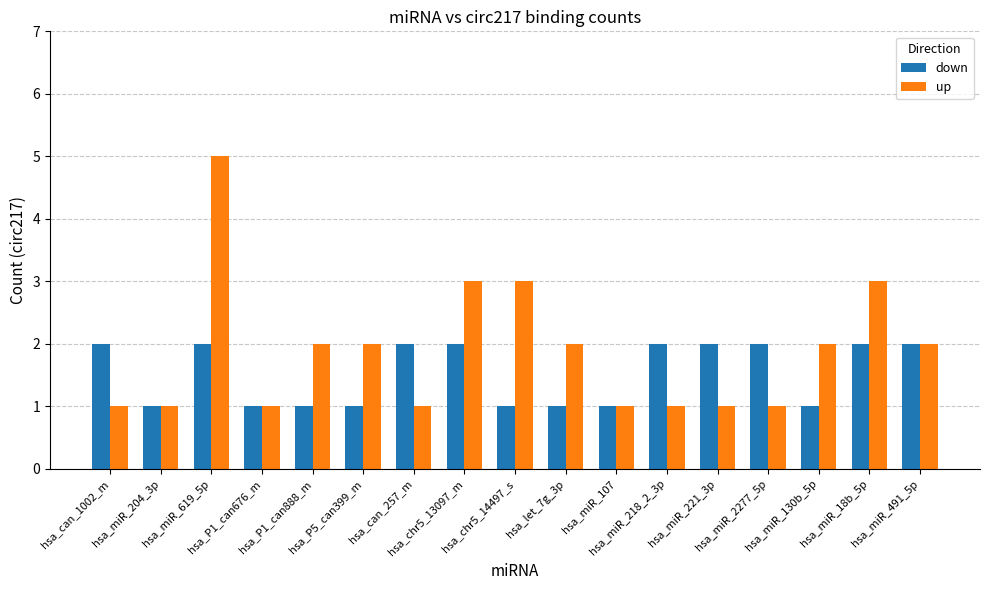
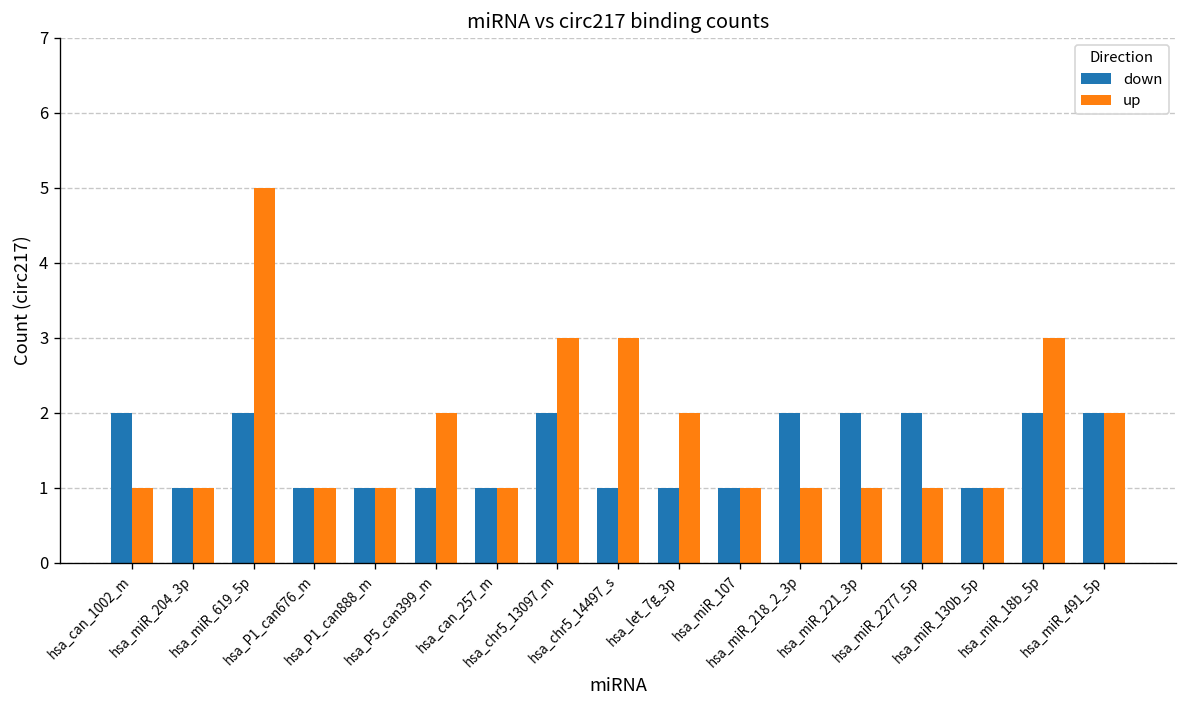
  {
    "down": {
      "hsa_can_1002_m": 2,
      "hsa_miR_204_3p": 1,
      "hsa_miR_619_5p": 2,
      "hsa_P1_can676_m": 1,
      "hsa_P1_can888_m": 1,
      "hsa_P5_can399_m": 1,
-     "hsa_can_257_m": 2,
+     "hsa_can_257_m": 1,
      "hsa_chr5_13097_m": 2,
      "hsa_chr5_14497_s": 1,
      "hsa_let_7g_3p": 1,
      "hsa_miR_107": 1,
      "hsa_miR_218_2_3p": 2,
      "hsa_miR_221_3p": 2,
      "hsa_miR_2277_5p": 2,
      "hsa_miR_130b_5p": 1,
      "hsa_miR_18b_5p": 2,
      "hsa_miR_491_5p": 2
    },
    "up": {
      "hsa_can_1002_m": 1,
      "hsa_miR_204_3p": 1,
      "hsa_miR_619_5p": 5,
      "hsa_P1_can676_m": 1,
-     "hsa_P1_can888_m": 2,
+     "hsa_P1_can888_m": 1,
      "hsa_P5_can399_m": 2,
      "hsa_can_257_m": 1,
      "hsa_chr5_13097_m": 3,
      "hsa_chr5_14497_s": 3,
      "hsa_let_7g_3p": 2,
      "hsa_miR_107": 1,
      "hsa_miR_218_2_3p": 1,
      "hsa_miR_221_3p": 1,
      "hsa_miR_2277_5p": 1,
-     "hsa_miR_130b_5p": 2,
+     "hsa_miR_130b_5p": 1,
      "hsa_miR_18b_5p": 3,
      "hsa_miR_491_5p": 2
    }
  }
